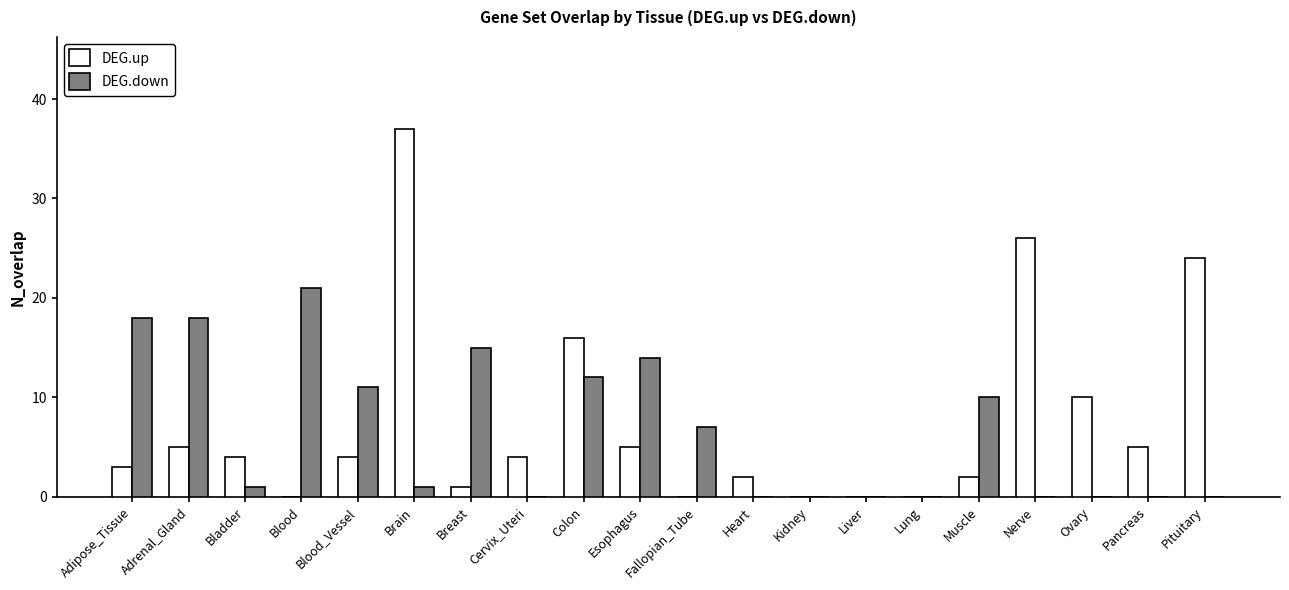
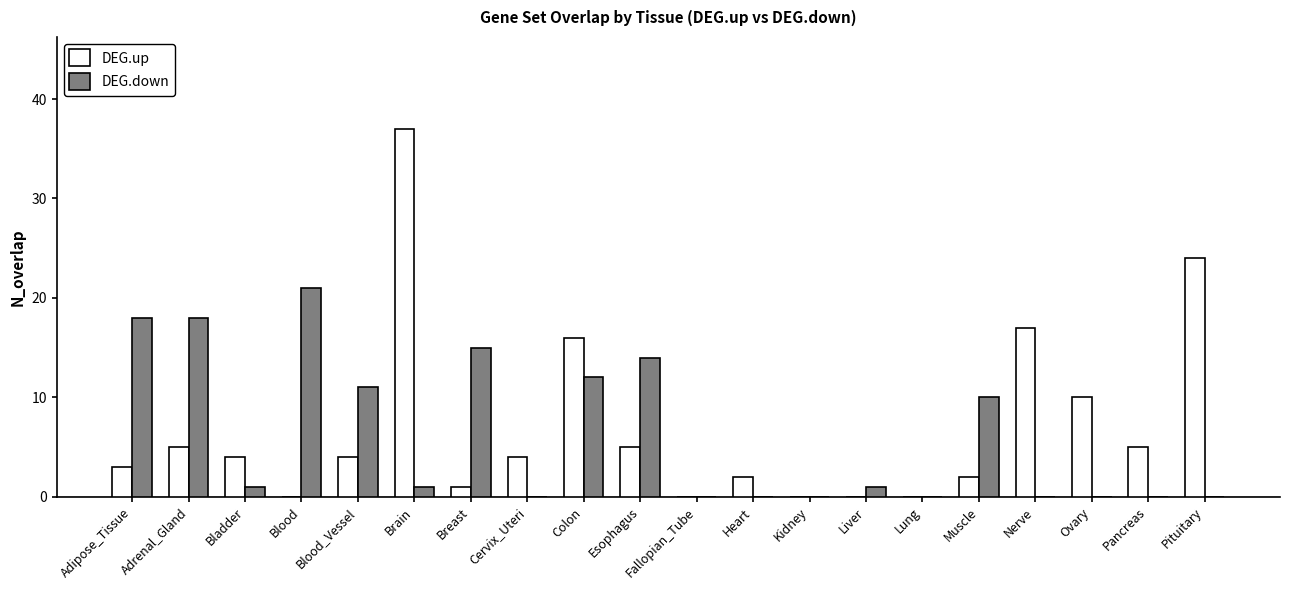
  {
    "DEG.up": {
      "Adipose_Tissue": 3,
      "Adrenal_Gland": 5,
      "Bladder": 4,
      "Blood": 0,
      "Blood_Vessel": 4,
      "Brain": 37,
      "Breast": 1,
      "Cervix_Uteri": 4,
      "Colon": 16,
      "Esophagus": 5,
      "Fallopian_Tube": 0,
      "Heart": 2,
      "Kidney": 0,
      "Liver": 0,
      "Lung": 0,
      "Muscle": 2,
-     "Nerve": 26,
+     "Nerve": 17,
      "Ovary": 10,
      "Pancreas": 5,
      "Pituitary": 24
    },
    "DEG.down": {
      "Adipose_Tissue": 18,
      "Adrenal_Gland": 18,
      "Bladder": 1,
      "Blood": 21,
      "Blood_Vessel": 11,
      "Brain": 1,
      "Breast": 15,
      "Cervix_Uteri": 0,
      "Colon": 12,
      "Esophagus": 14,
-     "Fallopian_Tube": 7,
+     "Fallopian_Tube": 0,
      "Heart": 0,
      "Kidney": 0,
-     "Liver": 0,
+     "Liver": 1,
      "Lung": 0,
      "Muscle": 10,
      "Nerve": 0,
      "Ovary": 0,
      "Pancreas": 0,
      "Pituitary": 0
    }
  }
